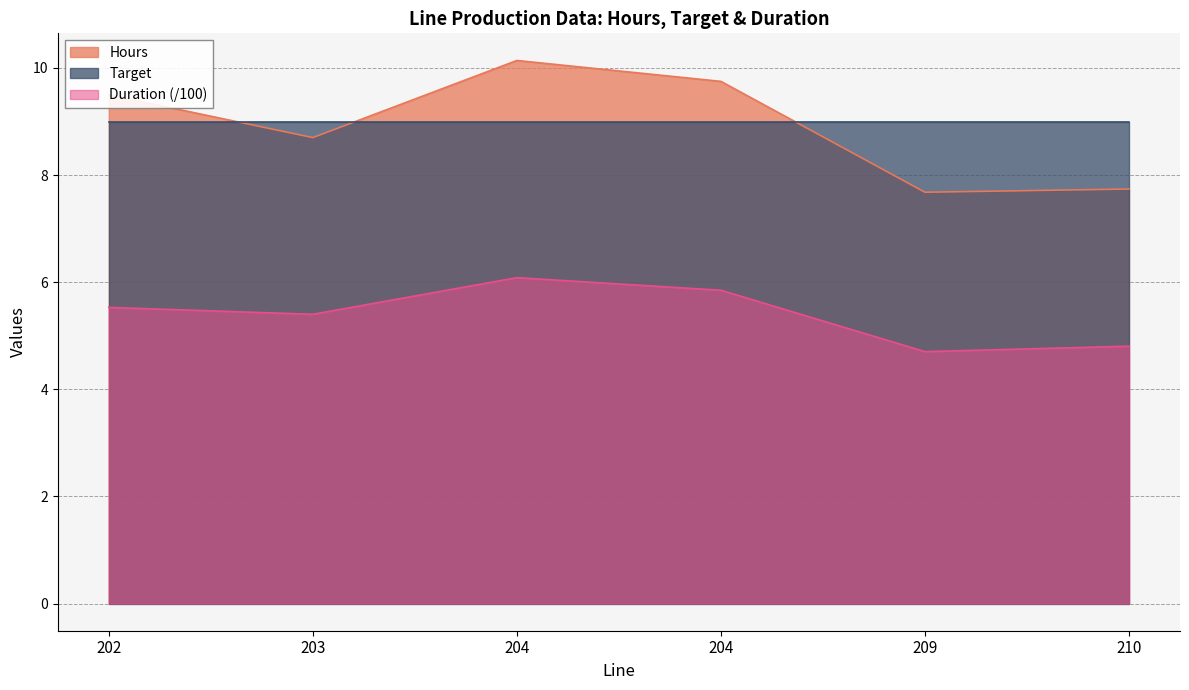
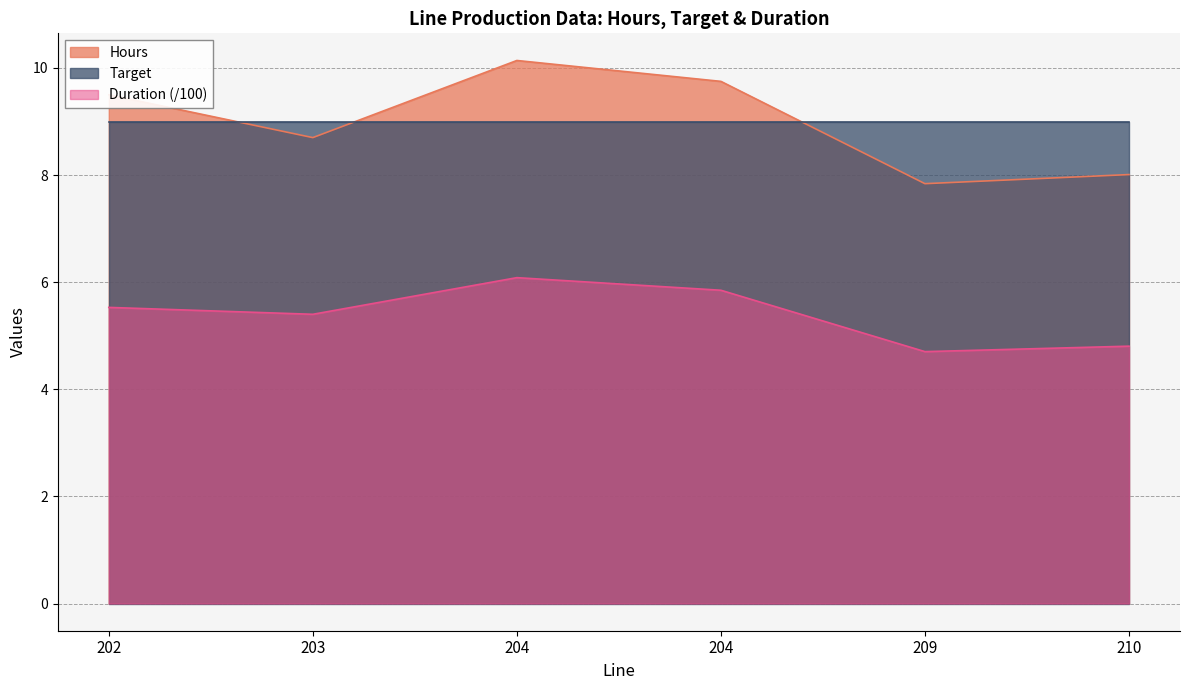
  {
    "Hours": {
      "203": 8.7,
-     "209": 7.7,
-     "210": 7.7
+     "209": 7.8,
+     "210": 8.0
    },
    "Target": {
      "202": 9.0,
      "203": 9.0,
      "209": 9.0,
      "210": 9.0
    },
    "Duration (/100)": {
      "202": 5.5,
      "203": 5.4,
      "209": 4.7,
      "210": 4.8
    }
  }
